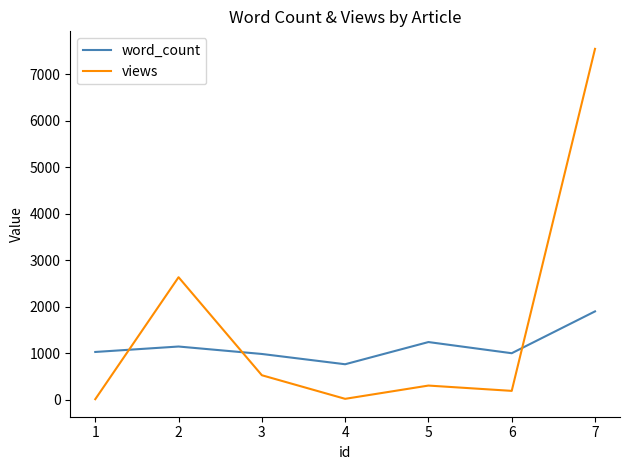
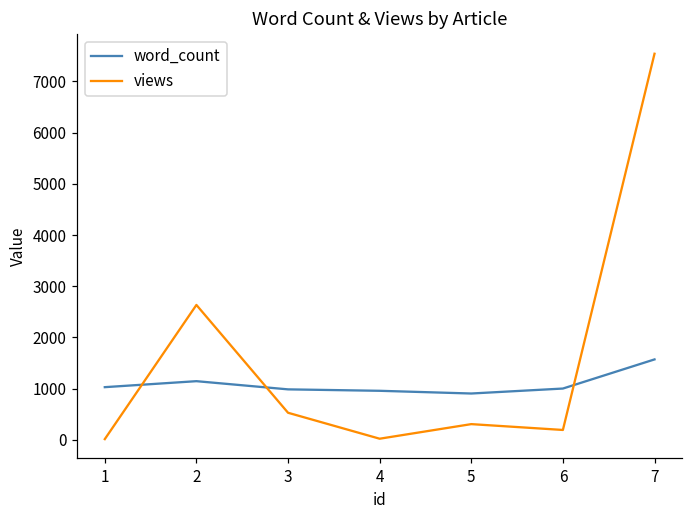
  {
    "word_count": {
      "1": 1000,
      "2": 1100,
      "3": 1000,
-     "4": 800,
-     "5": 1200,
+     "4": 1000,
+     "5": 900,
      "6": 1000,
-     "7": 1900
+     "7": 1600
    },
    "views": {
      "1": 0,
      "2": 2600,
      "3": 500,
      "4": 0,
      "5": 300,
      "6": 200,
      "7": 7500
    }
  }
